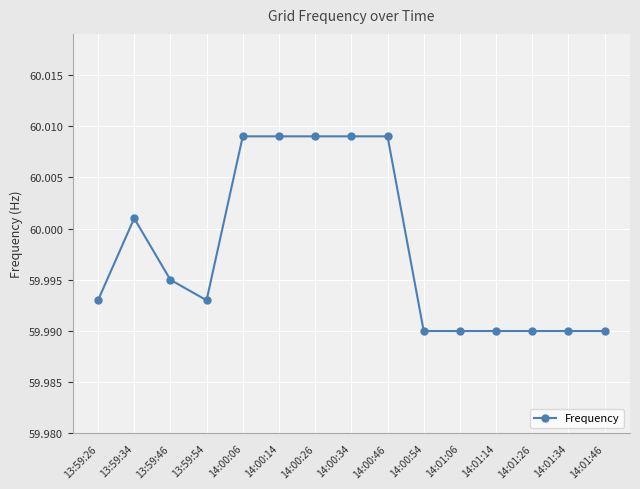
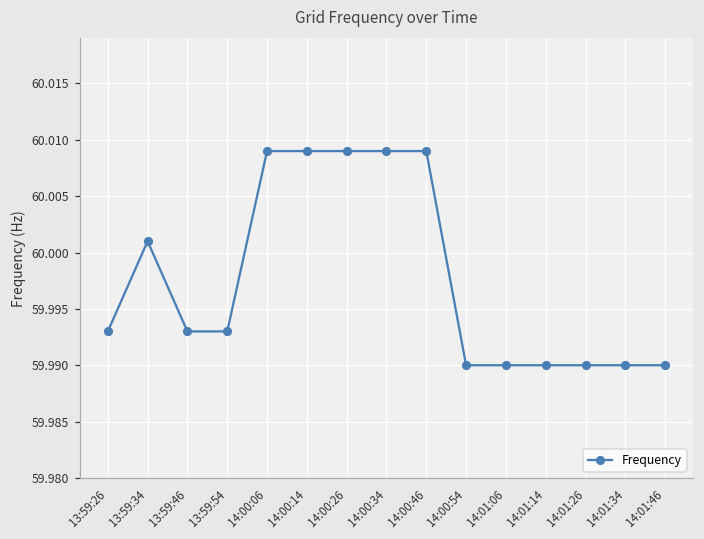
  {
    "13:59:26": 59.993,
    "13:59:34": 60.001,
-   "13:59:46": 59.995,
+   "13:59:46": 59.993,
    "13:59:54": 59.993,
    "14:00:06": 60.009,
    "14:00:14": 60.009,
    "14:00:26": 60.009,
    "14:00:34": 60.009,
    "14:00:46": 60.009,
    "14:00:54": 59.990,
    "14:01:06": 59.990,
    "14:01:14": 59.990,
    "14:01:26": 59.990,
    "14:01:34": 59.990,
    "14:01:46": 59.990
  }
